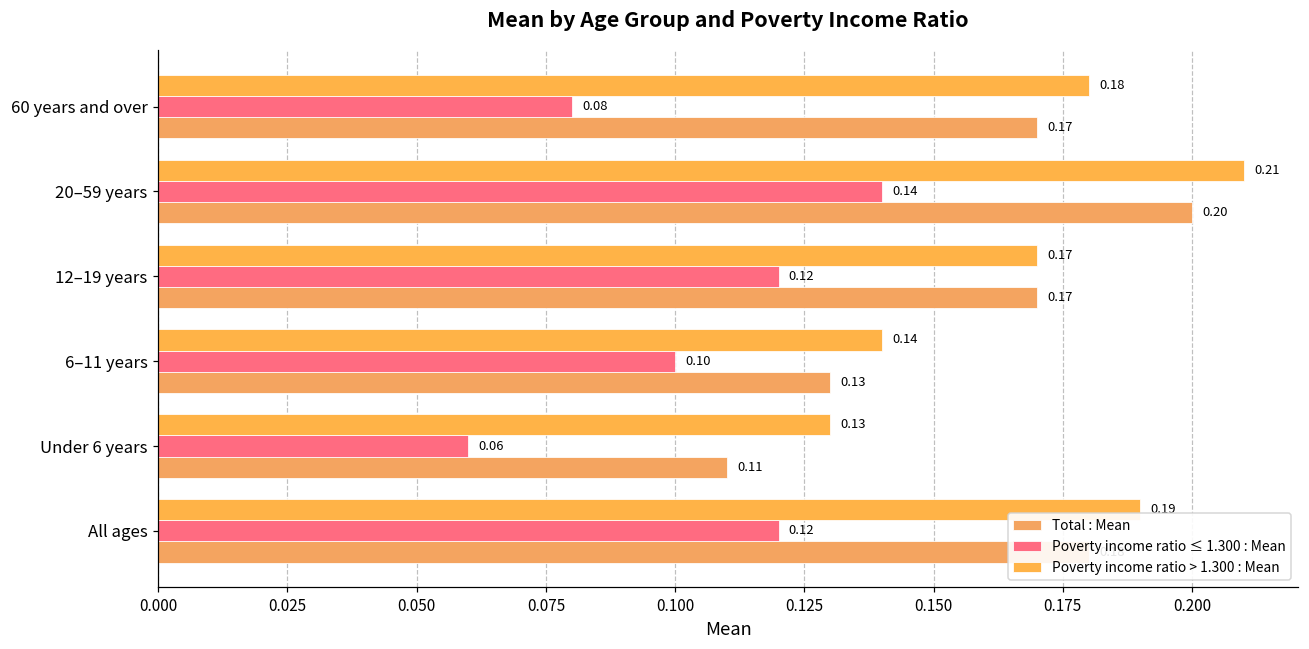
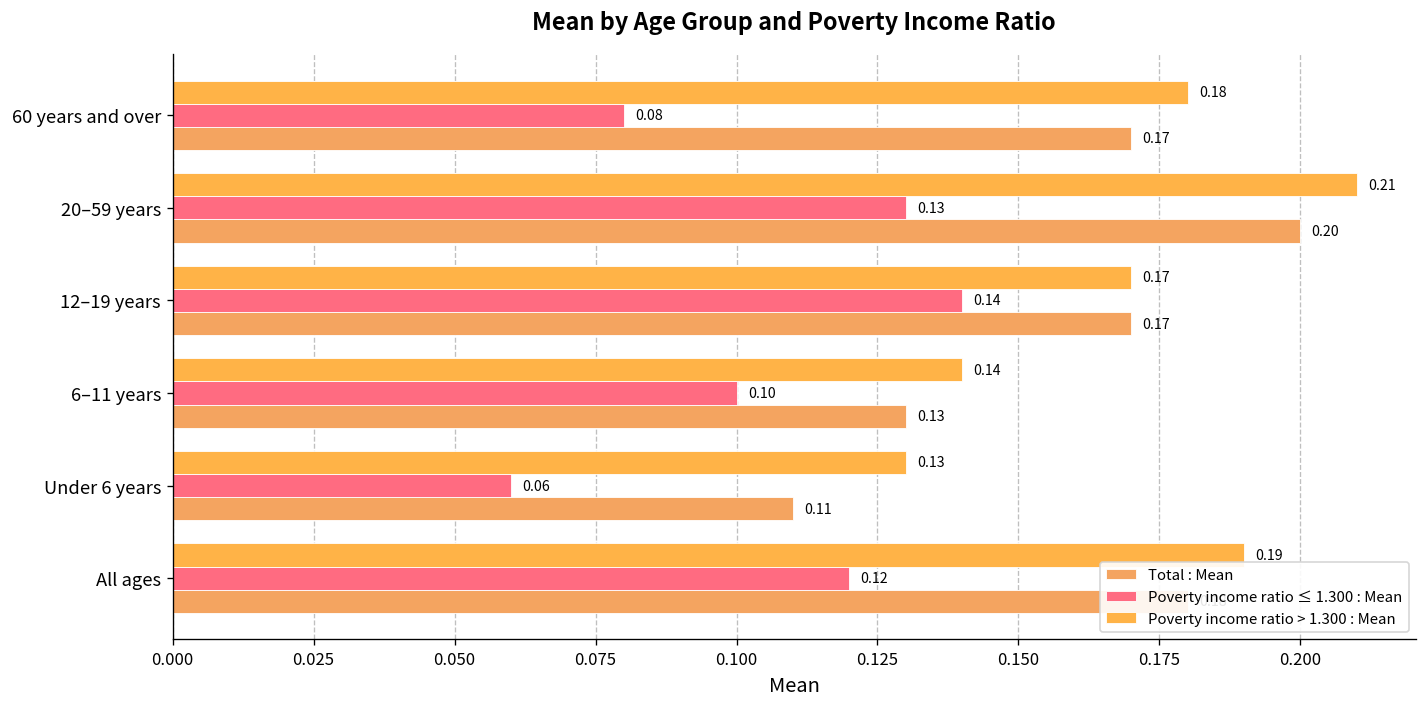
  {
    "Poverty income ratio ≤ 1.300 : Mean": {
      "60 years and over": 0.08,
-     "20–59 years": 0.14,
-     "12–19 years": 0.12,
+     "20–59 years": 0.13,
+     "12–19 years": 0.14,
      "6–11 years": 0.10,
      "Under 6 years": 0.06,
      "All ages": 0.12
    }
  }
